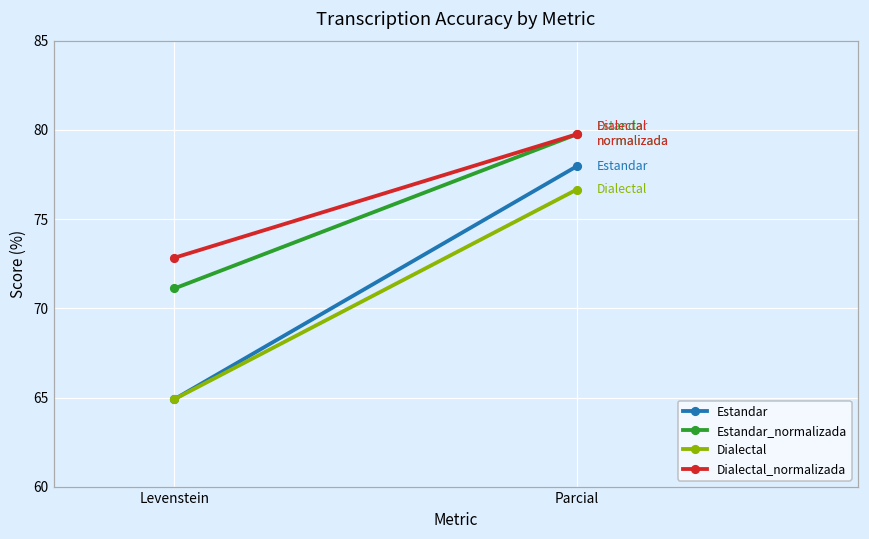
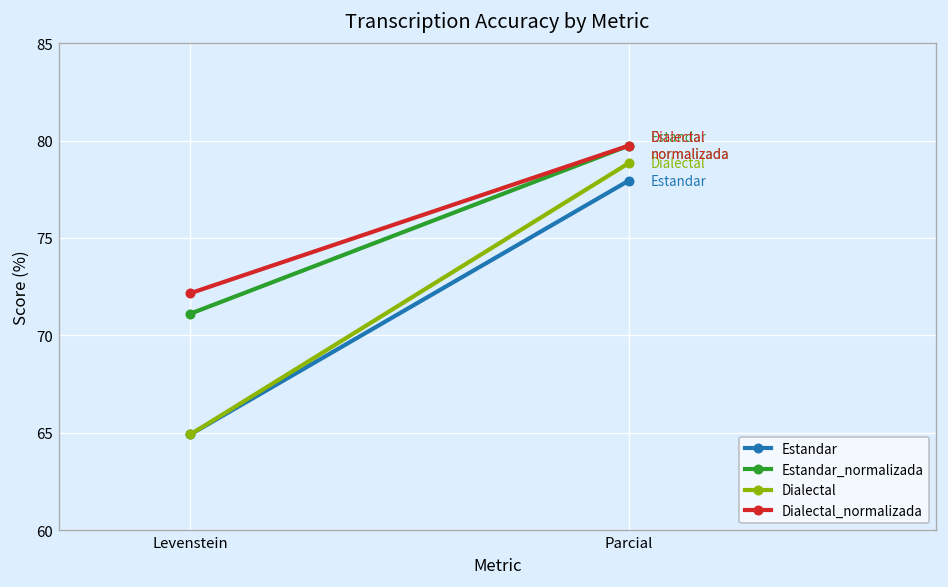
  {
    "Estandar": {
      "Parcial": 78.0
    },
    "Estandar_normalizada": {
      "Levenstein": 71.1
    },
    "Dialectal": {
-     "Parcial": 76.6
+     "Parcial": 78.9
    },
    "Dialectal_normalizada": {
-     "Levenstein": 72.8
+     "Levenstein": 72.2
    }
  }
